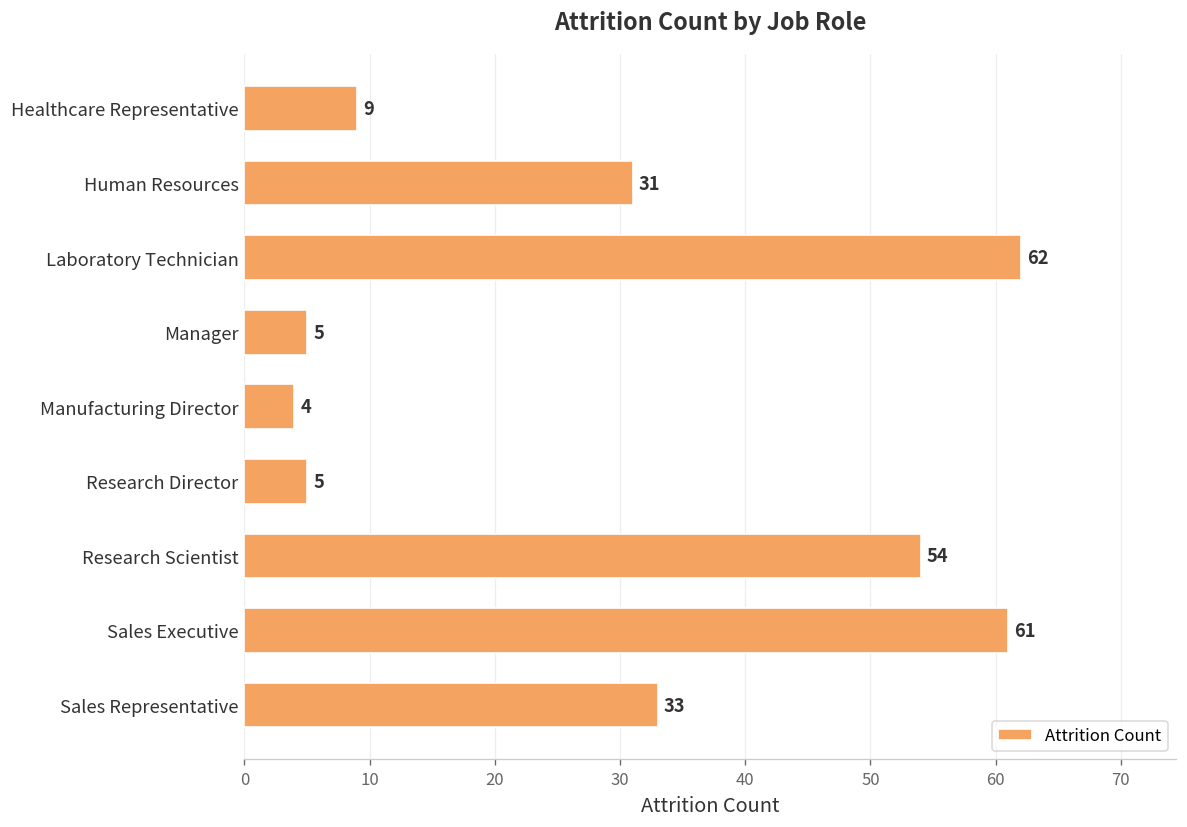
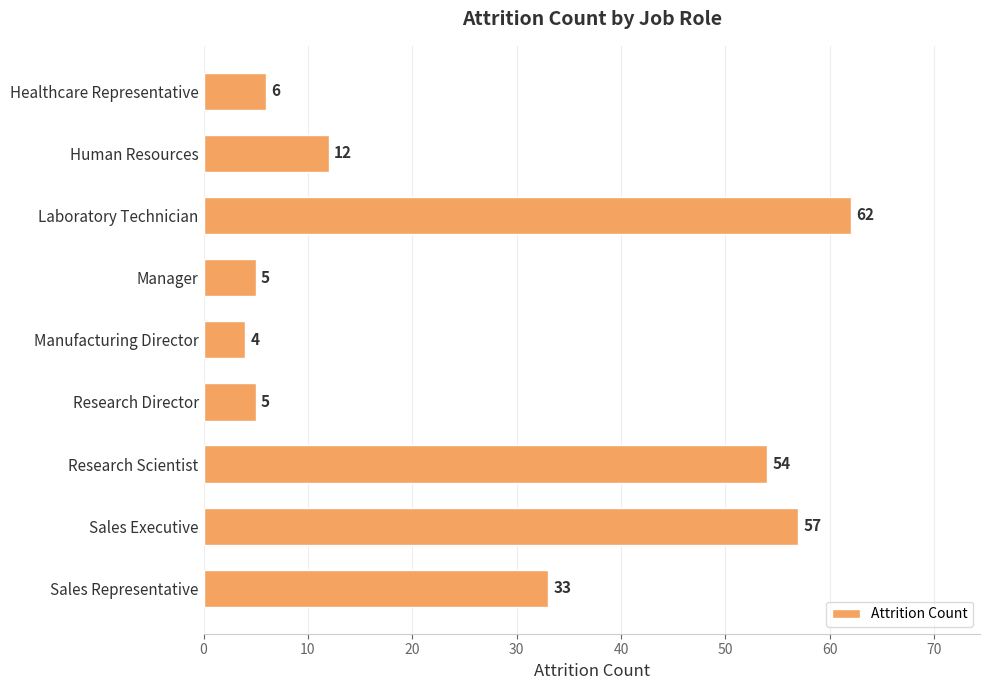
  {
-   "Healthcare Representative": 9,
-   "Human Resources": 31,
+   "Healthcare Representative": 6,
+   "Human Resources": 12,
    "Laboratory Technician": 62,
    "Manager": 5,
    "Manufacturing Director": 4,
    "Research Director": 5,
    "Research Scientist": 54,
-   "Sales Executive": 61,
+   "Sales Executive": 57,
    "Sales Representative": 33
  }
